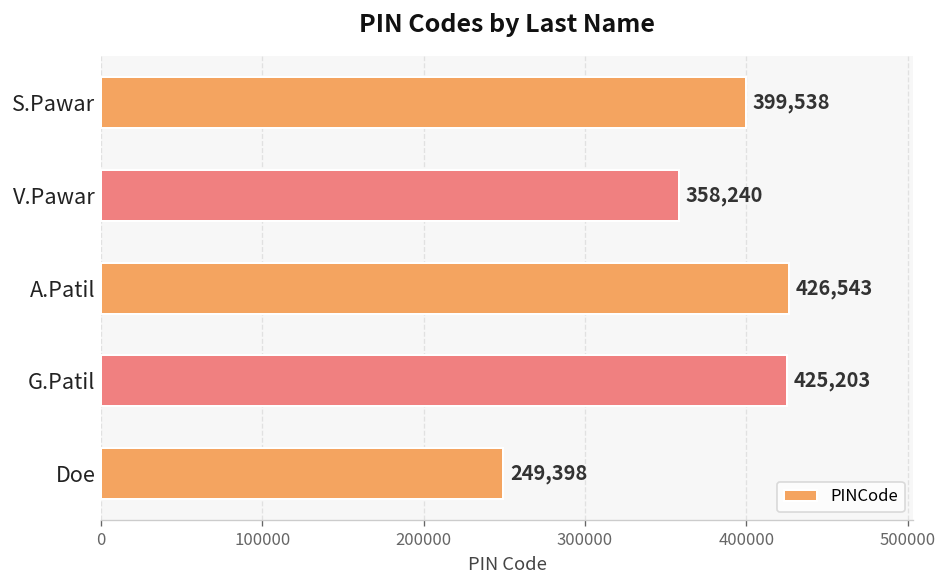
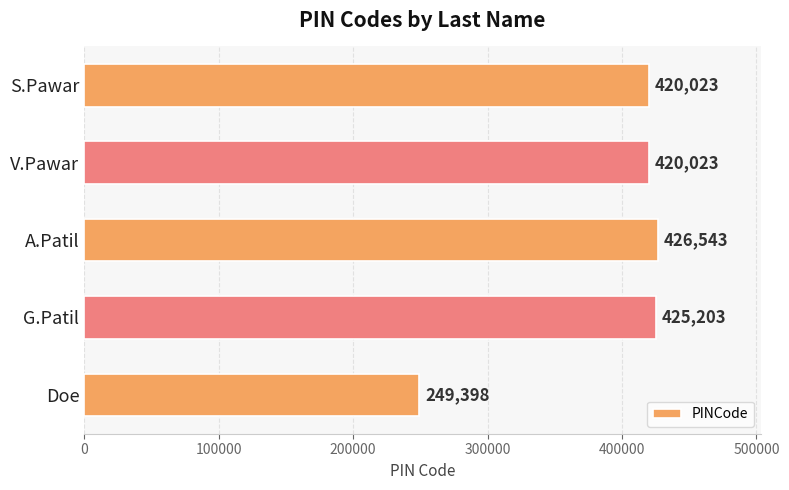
  {
-   "S.Pawar": "399,538",
-   "V.Pawar": "358,240",
+   "S.Pawar": "420,023",
+   "V.Pawar": "420,023",
    "A.Patil": "426,543",
    "G.Patil": "425,203",
    "Doe": "249,398"
  }
